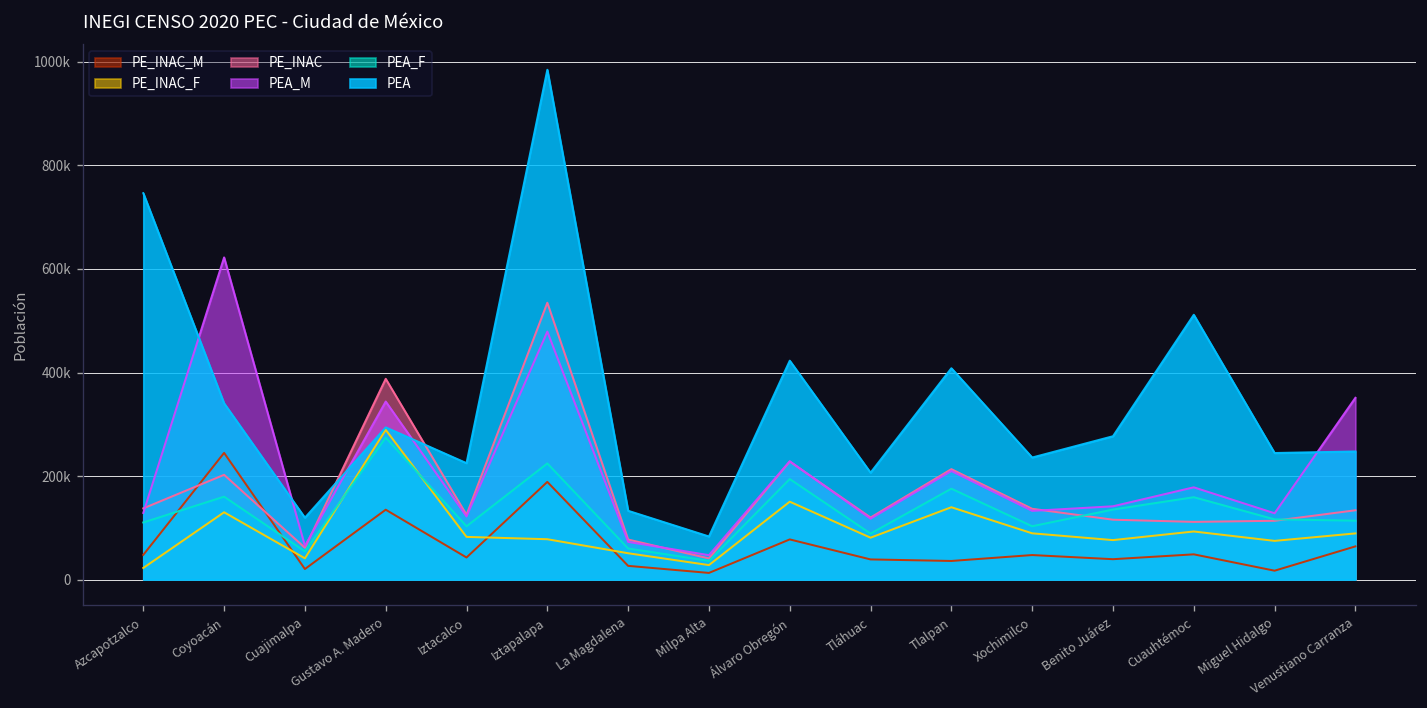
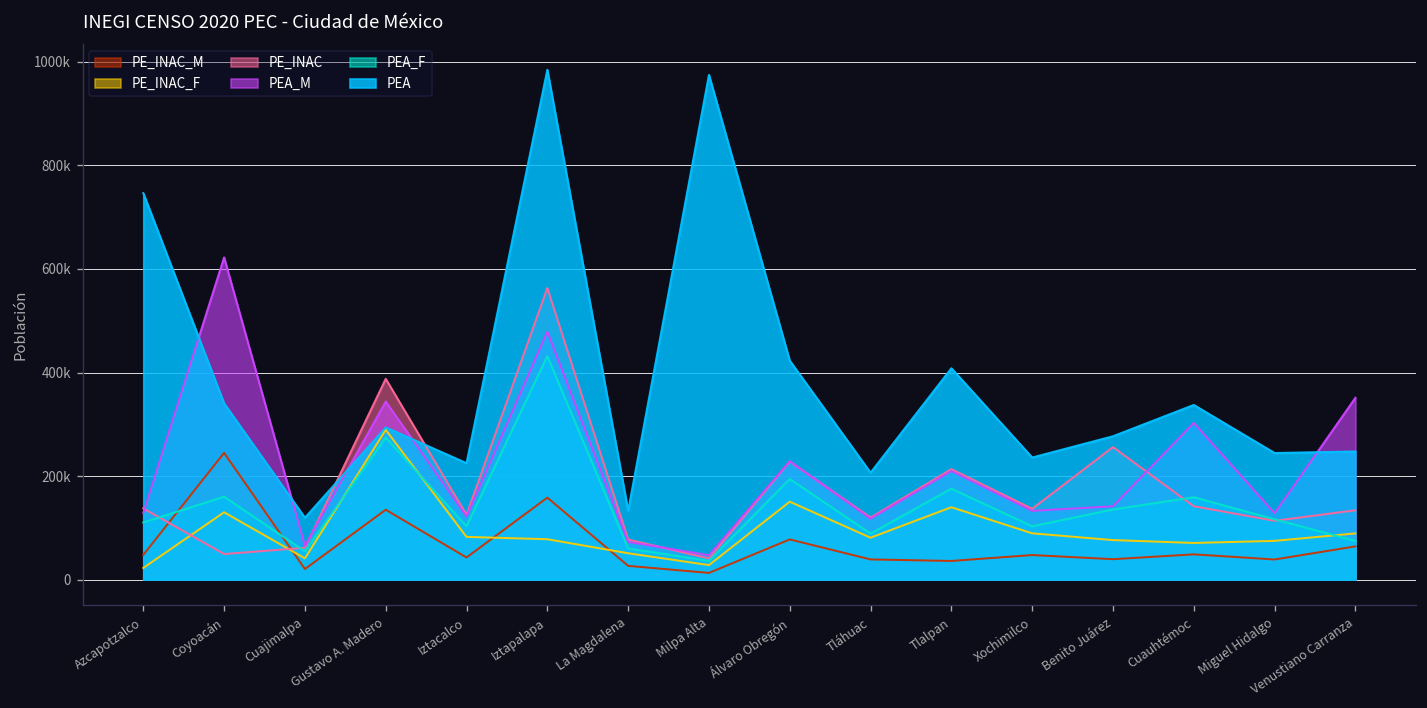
  {
    "PE_INAC_M": {
      "Azcapotzalco": 50000,
      "Coyoacán": 240000,
      "Cuajimalpa": 20000,
      "Gustavo A. Madero": 130000,
      "Iztacalco": 40000,
-     "Iztapalapa": 190000,
+     "Iztapalapa": 160000,
      "La Magdalena": 30000,
      "Milpa Alta": 10000,
      "Álvaro Obregón": 80000,
      "Tláhuac": 40000,
      "Tlalpan": 40000,
      "Xochimilco": 50000,
      "Benito Juárez": 40000,
      "Cuauhtémoc": 50000,
-     "Miguel Hidalgo": 20000,
+     "Miguel Hidalgo": 40000,
      "Venustiano Carranza": 60000
    },
    "PE_INAC_F": {
      "Azcapotzalco": 20000,
      "Coyoacán": 130000,
      "Cuajimalpa": 40000,
      "Iztacalco": 80000,
      "Iztapalapa": 80000,
      "La Magdalena": 50000,
      "Milpa Alta": 30000,
      "Álvaro Obregón": 150000,
      "Tláhuac": 80000,
      "Tlalpan": 140000,
      "Xochimilco": 90000,
      "Benito Juárez": 80000,
-     "Cuauhtémoc": 90000,
+     "Cuauhtémoc": 70000,
      "Miguel Hidalgo": 70000,
      "Venustiano Carranza": 90000
    },
    "PE_INAC": {
      "Azcapotzalco": 140000,
-     "Coyoacán": 200000,
+     "Coyoacán": 50000,
      "Gustavo A. Madero": 390000,
-     "Iztapalapa": 530000,
-     "Benito Juárez": 120000,
-     "Cuauhtémoc": 110000,
+     "Iztapalapa": 560000,
+     "Benito Juárez": 260000,
+     "Cuauhtémoc": 140000,
      "Venustiano Carranza": 130000
    },
    "PEA_M": {
      "Azcapotzalco": 130000,
      "Coyoacán": 620000,
      "Gustavo A. Madero": 340000,
      "Iztapalapa": 480000,
      "Milpa Alta": 50000,
      "Benito Juárez": 140000,
-     "Cuauhtémoc": 180000,
+     "Cuauhtémoc": 300000,
      "Miguel Hidalgo": 130000,
      "Venustiano Carranza": 350000
    },
    "PEA_F": {
      "Azcapotzalco": 110000,
      "Coyoacán": 160000,
      "Cuajimalpa": 50000,
      "Gustavo A. Madero": 270000,
      "Iztacalco": 100000,
-     "Iztapalapa": 220000,
+     "Iztapalapa": 430000,
      "La Magdalena": 60000,
      "Álvaro Obregón": 190000,
      "Tláhuac": 90000,
      "Tlalpan": 180000,
      "Xochimilco": 100000,
      "Benito Juárez": 140000,
      "Cuauhtémoc": 160000,
-     "Venustiano Carranza": 110000
+     "Venustiano Carranza": 70000
    },
    "PEA": {
      "Azcapotzalco": 750000,
      "Coyoacán": 340000,
      "Cuajimalpa": 120000,
      "Iztacalco": 220000,
      "Iztapalapa": 980000,
      "La Magdalena": 130000,
-     "Milpa Alta": 80000,
+     "Milpa Alta": 970000,
      "Álvaro Obregón": 420000,
      "Tláhuac": 210000,
      "Tlalpan": 410000,
      "Xochimilco": 240000,
      "Benito Juárez": 280000,
-     "Cuauhtémoc": 510000,
+     "Cuauhtémoc": 340000,
      "Miguel Hidalgo": 240000,
      "Venustiano Carranza": 250000
    }
  }
